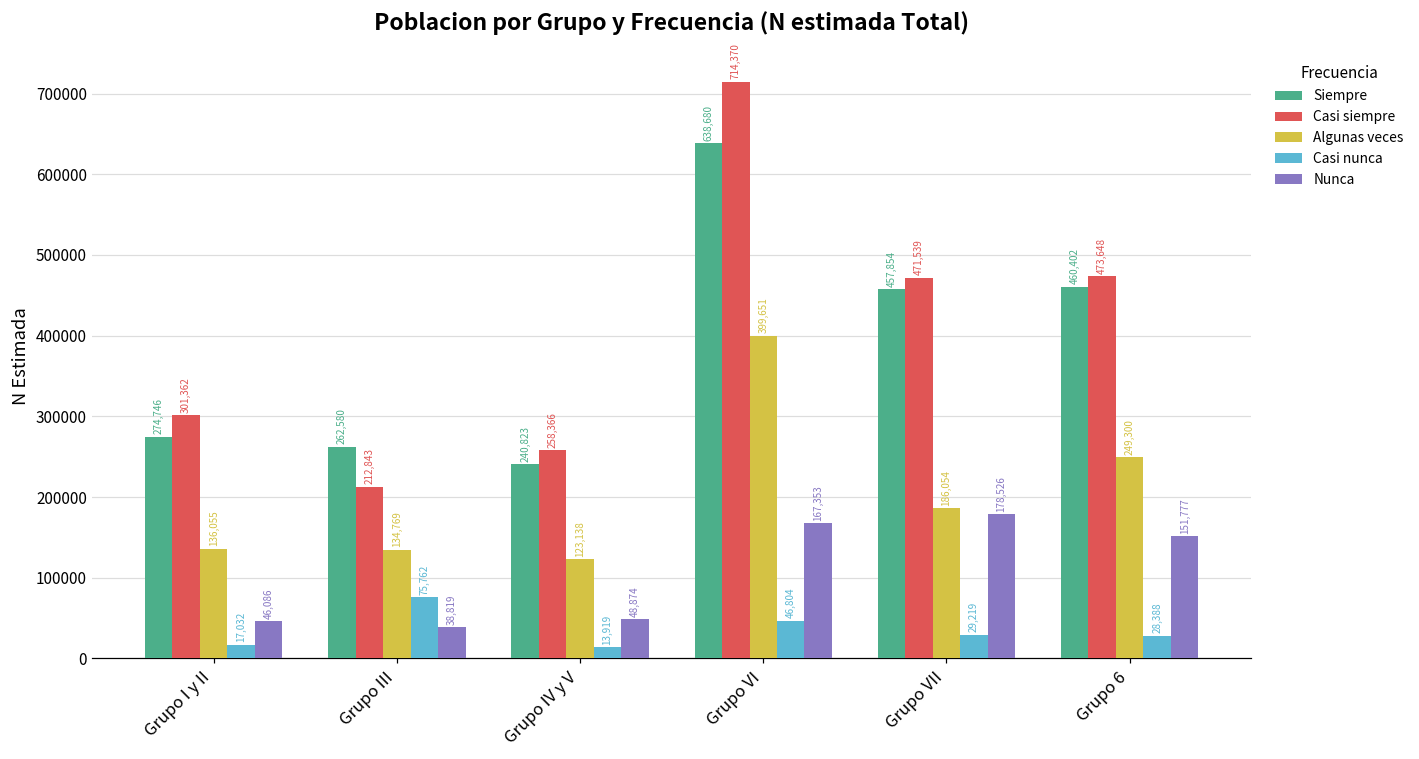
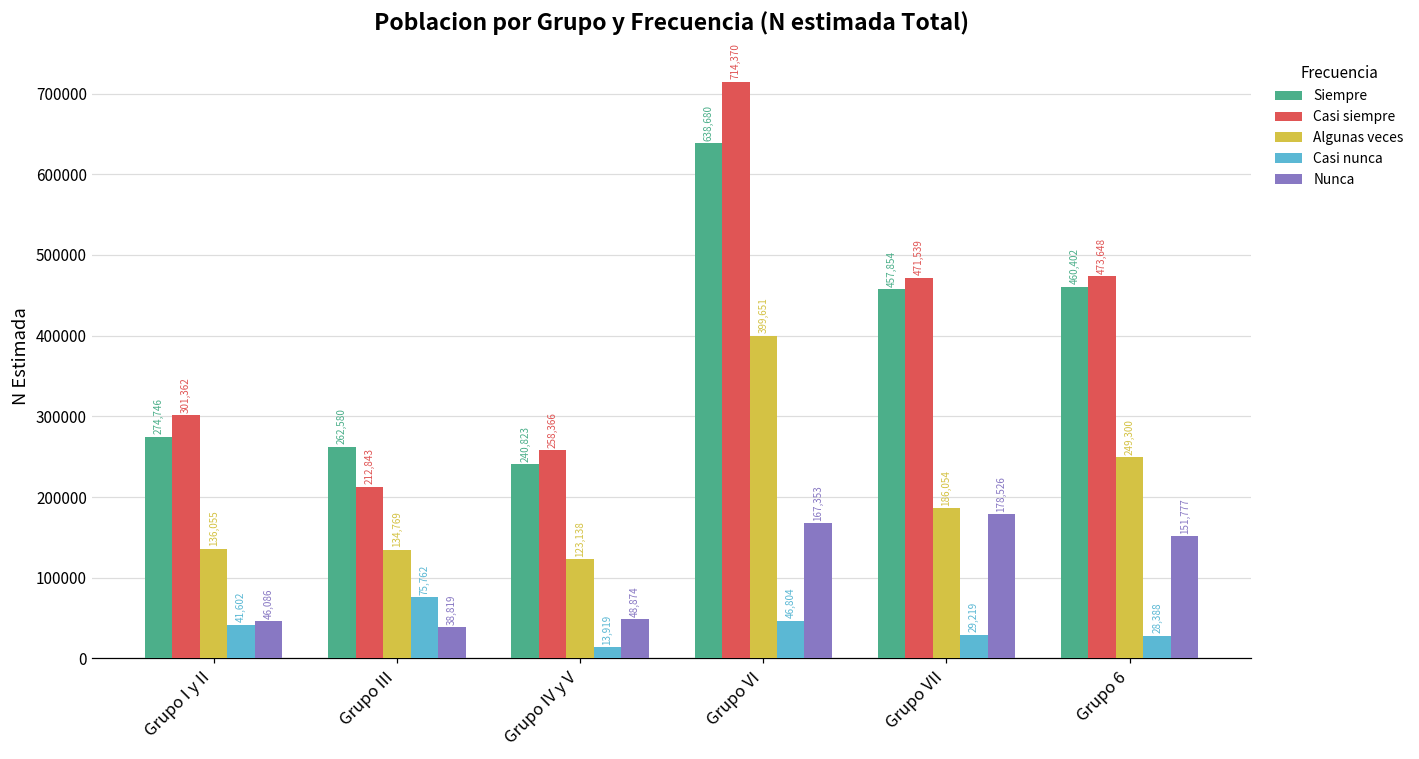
  {
    "Siempre": {
      "Grupo I y II": "274,746",
      "Grupo III": "262,580",
      "Grupo IV y V": "240,823",
      "Grupo VI": "638,680",
      "Grupo VII": "457,854",
      "Grupo 6": "460,402"
    },
    "Casi siempre": {
      "Grupo I y II": "301,362",
      "Grupo III": "212,843",
      "Grupo IV y V": "258,366",
      "Grupo VI": "714,370",
      "Grupo VII": "471,539",
      "Grupo 6": "473,648"
    },
    "Algunas veces": {
      "Grupo I y II": "136,055",
      "Grupo III": "134,769",
      "Grupo IV y V": "123,138",
      "Grupo VI": "399,651",
      "Grupo VII": "186,054",
      "Grupo 6": "249,300"
    },
    "Casi nunca": {
-     "Grupo I y II": "17,032",
+     "Grupo I y II": "41,602",
      "Grupo III": "75,762",
      "Grupo IV y V": "13,919",
      "Grupo VI": "46,804",
      "Grupo VII": "29,219",
      "Grupo 6": "28,388"
    },
    "Nunca": {
      "Grupo I y II": "46,086",
      "Grupo III": "38,819",
      "Grupo IV y V": "48,874",
      "Grupo VI": "167,353",
      "Grupo VII": "178,526",
      "Grupo 6": "151,777"
    }
  }
